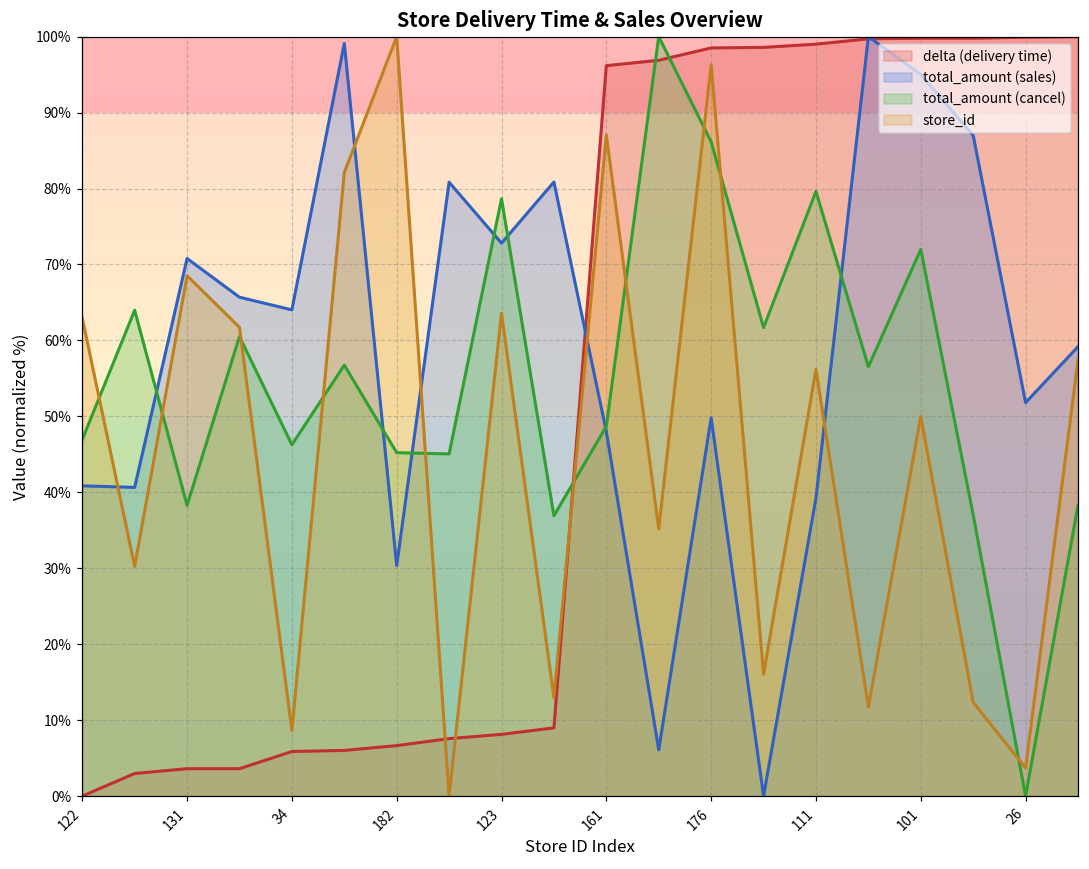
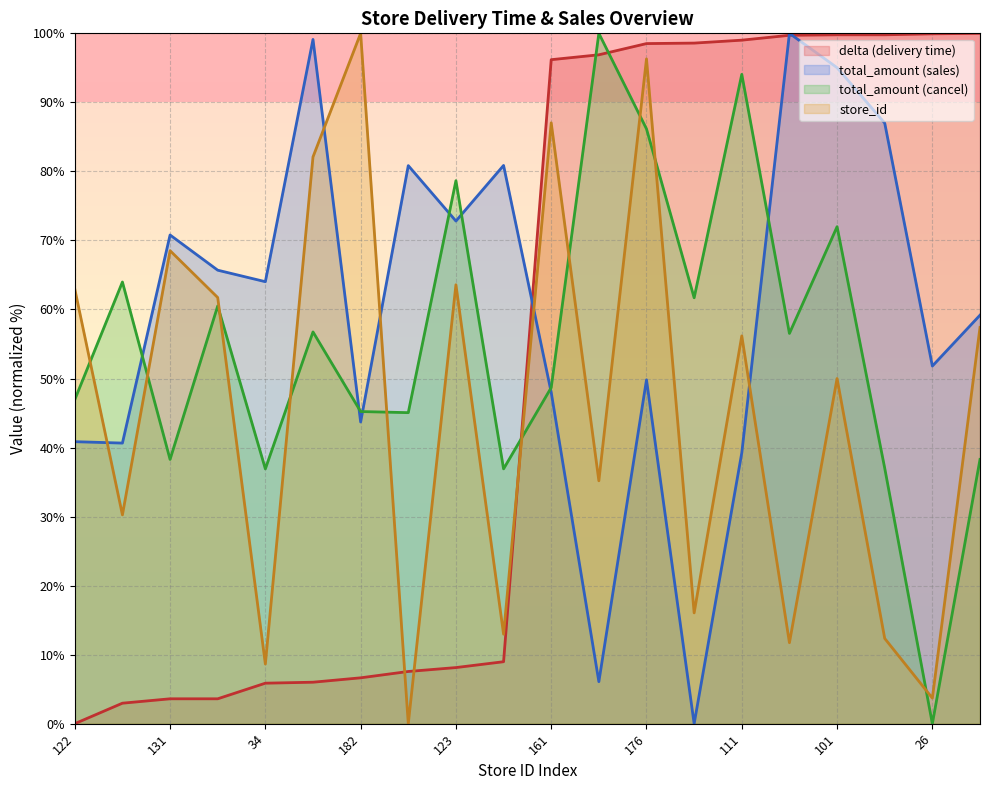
  {
    "total_amount (sales)": {
      "122": "41%",
      "131": "71%",
      "34": "64%",
-     "182": "30%",
+     "182": "44%",
      "123": "73%",
      "161": "48%",
      "176": "50%",
      "111": "39%",
      "26": "52%"
    },
    "total_amount (cancel)": {
      "122": "47%",
      "131": "38%",
-     "34": "46%",
+     "34": "37%",
      "182": "45%",
      "123": "79%",
      "161": "49%",
      "176": "86%",
-     "111": "80%",
+     "111": "94%",
      "101": "72%",
      "26": "0%"
    }
  }
